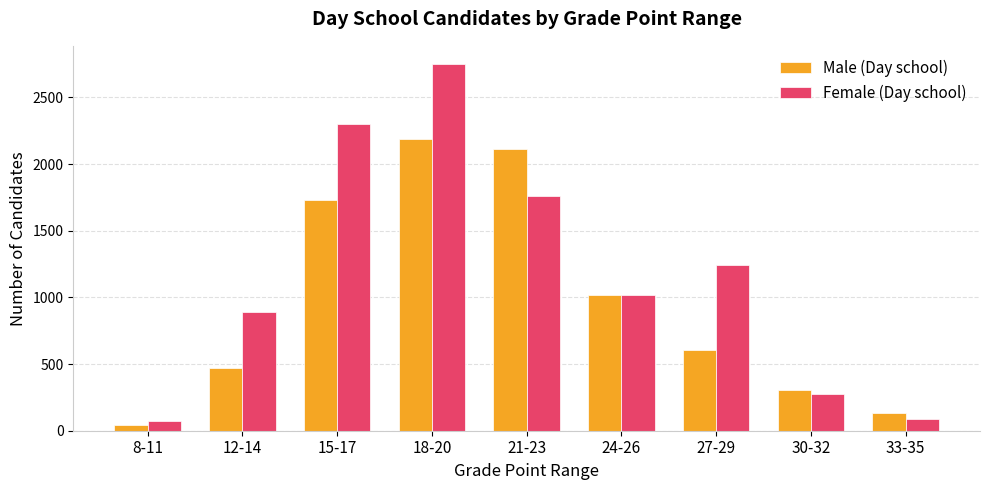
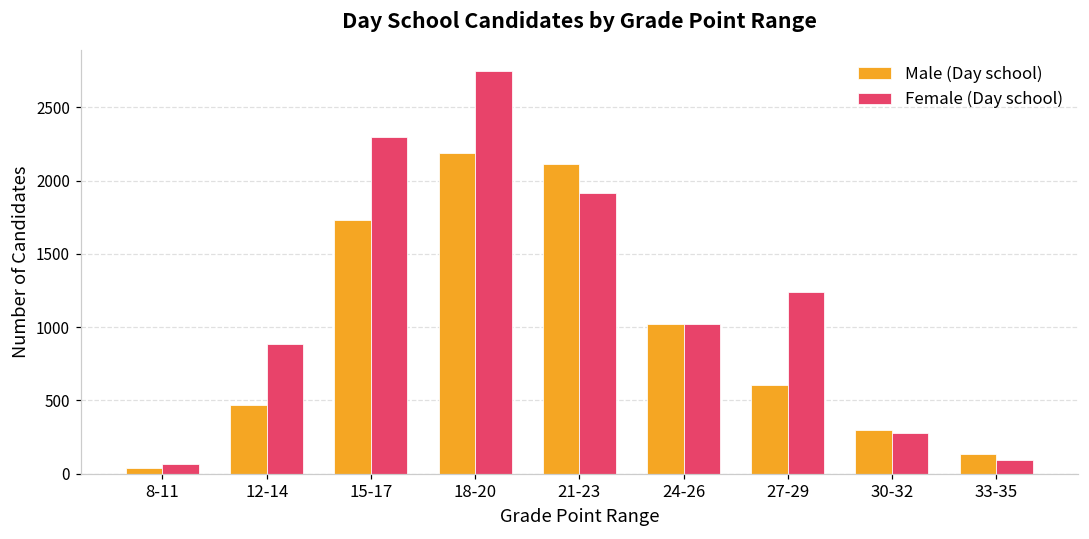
  {
    "Male (Day school)": {
      "8-11": 40,
      "12-14": 470,
      "15-17": 1730,
      "18-20": 2190,
      "21-23": 2120,
      "24-26": 1020,
      "27-29": 600,
      "30-32": 300,
      "33-35": 130
    },
    "Female (Day school)": {
      "8-11": 70,
      "12-14": 890,
      "15-17": 2300,
      "18-20": 2750,
-     "21-23": 1760,
+     "21-23": 1920,
      "24-26": 1020,
      "27-29": 1240,
      "30-32": 280,
      "33-35": 90
    }
  }
